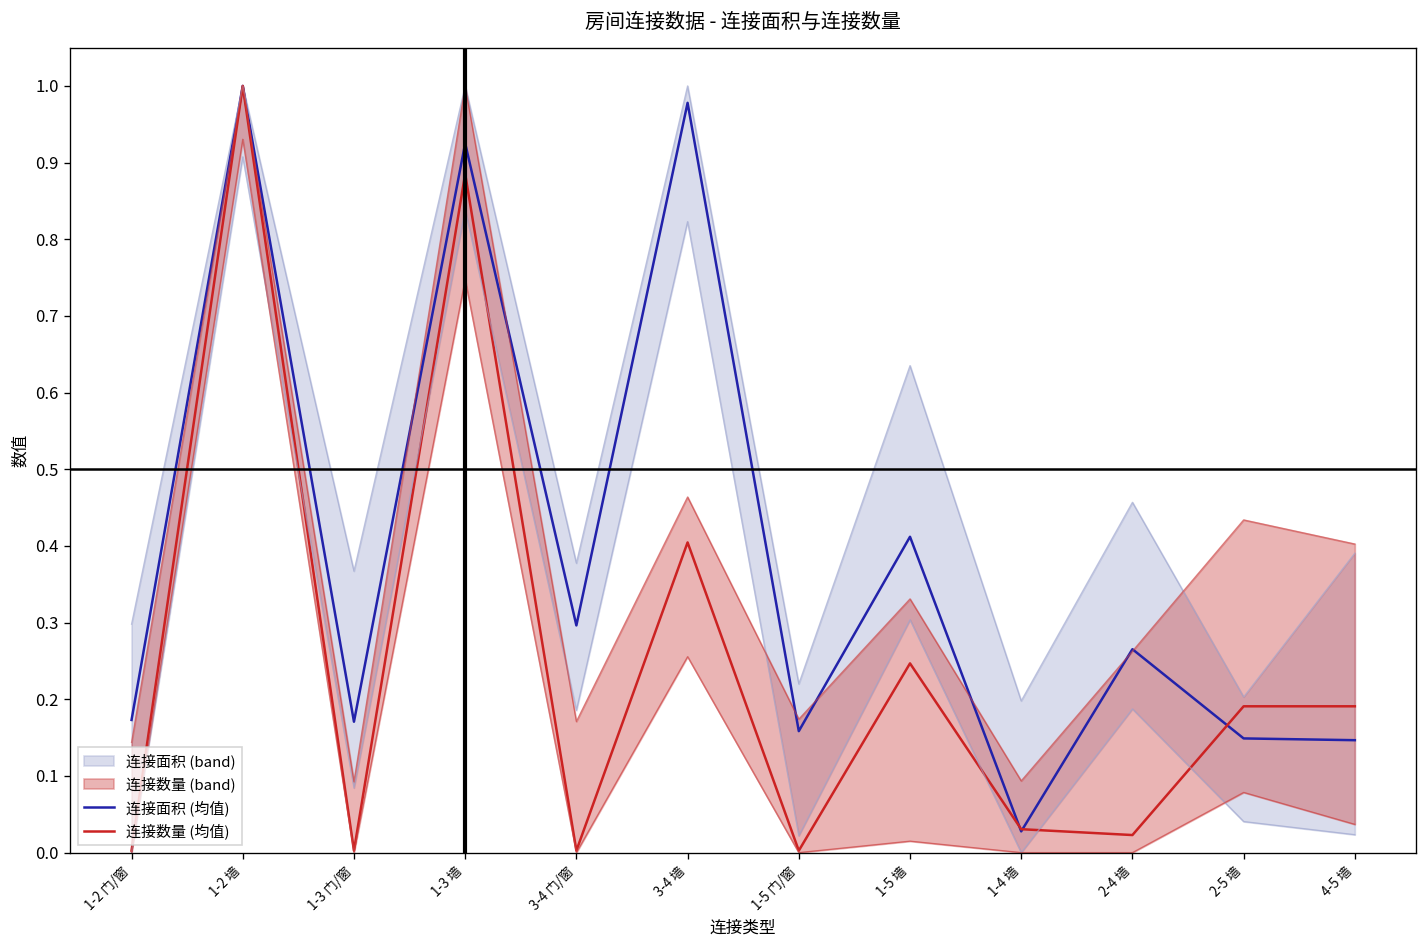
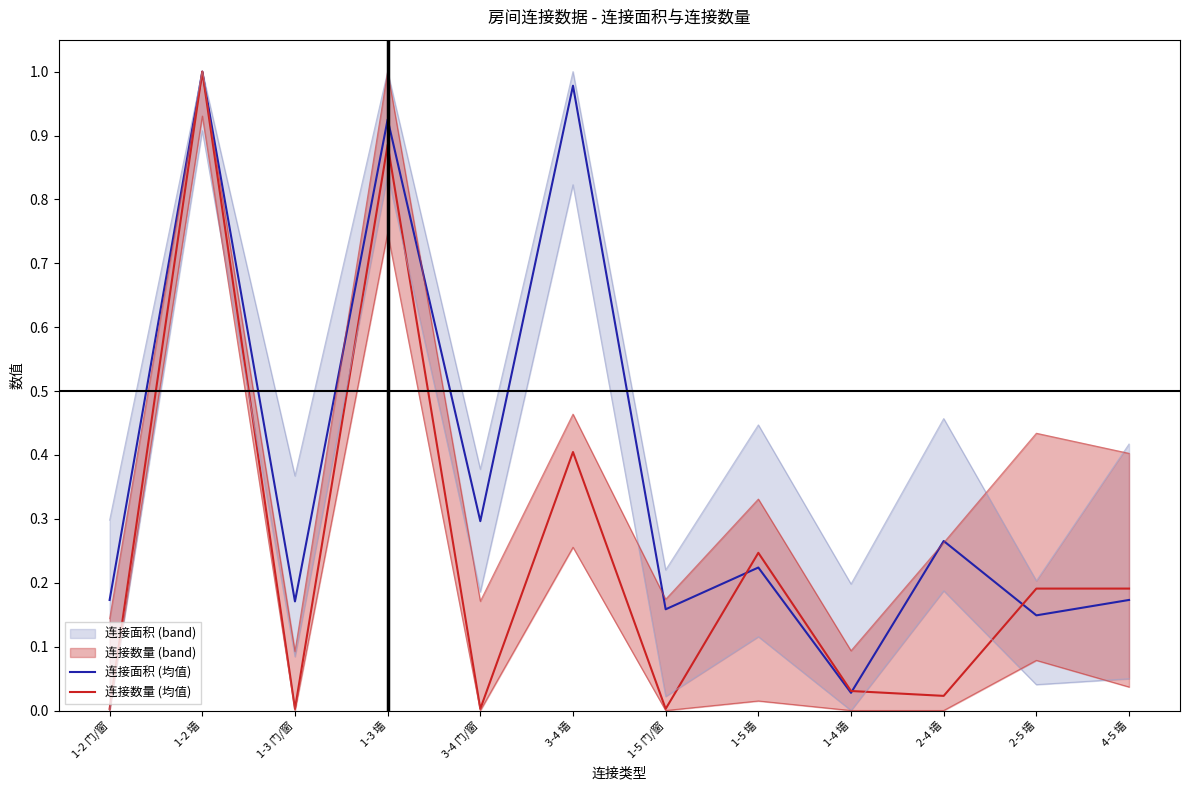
  {
    "连接面积 (均值)": {
      "1-2 门/窗": 0.17,
      "1-3 门/窗": 0.17,
      "1-3 墙": 0.93,
      "3-4 门/窗": 0.30,
      "3-4 墙": 0.98,
      "1-5 门/窗": 0.16,
-     "1-5 墙": 0.41,
+     "1-5 墙": 0.22,
      "2-5 墙": 0.15,
-     "4-5 墙": 0.15
+     "4-5 墙": 0.17
    }
  }
